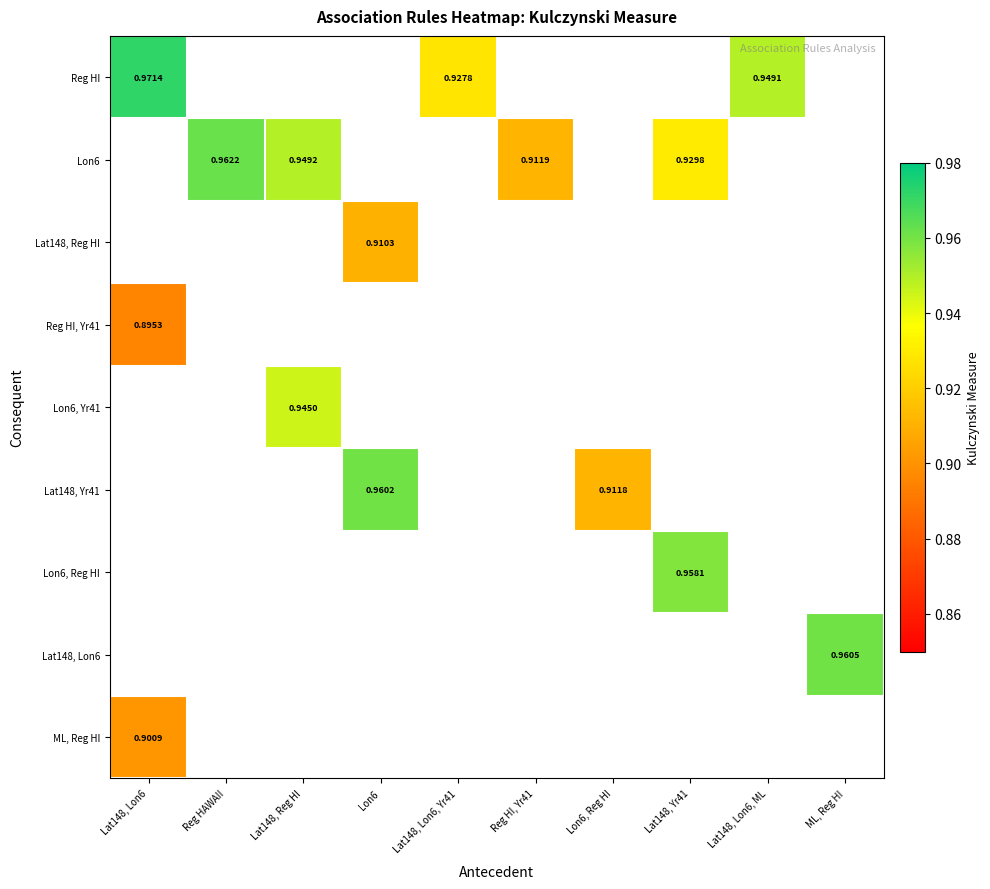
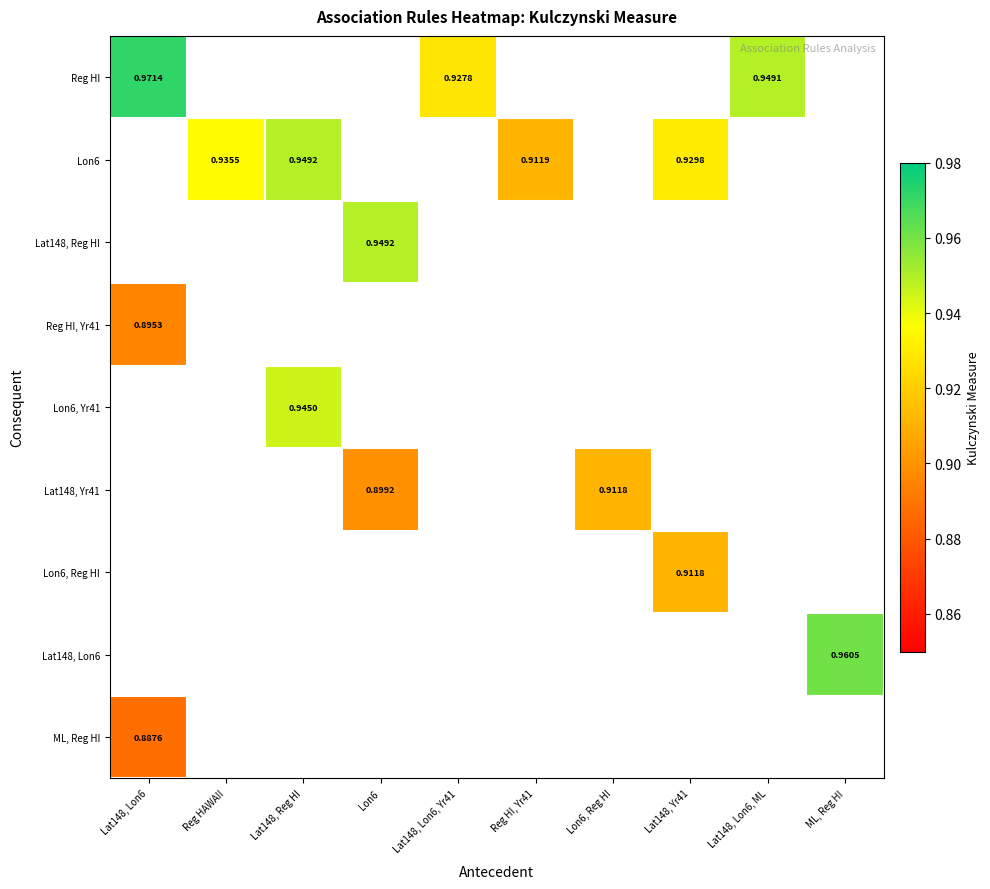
  {
    "Reg HI": {
      "Lat148, Lon6": 0.9714,
      "Lat148, Lon6, Yr41": 0.9278,
      "Lat148, Lon6, ML": 0.9491
    },
    "Lon6": {
-     "Reg HAWAII": 0.9622,
+     "Reg HAWAII": 0.9355,
      "Lat148, Reg HI": 0.9492,
      "Reg HI, Yr41": 0.9119,
      "Lat148, Yr41": 0.9298
    },
    "Lat148, Reg HI": {
-     "Lon6": 0.9103
+     "Lon6": 0.9492
    },
    "Reg HI, Yr41": {
      "Lat148, Lon6": 0.8953
    },
    "Lon6, Yr41": {
      "Lat148, Reg HI": 0.9450
    },
    "Lat148, Yr41": {
-     "Lon6": 0.9602,
+     "Lon6": 0.8992,
      "Lon6, Reg HI": 0.9118
    },
    "Lon6, Reg HI": {
-     "Lat148, Yr41": 0.9581
+     "Lat148, Yr41": 0.9118
    },
    "Lat148, Lon6": {
      "ML, Reg HI": 0.9605
    },
    "ML, Reg HI": {
-     "Lat148, Lon6": 0.9009
+     "Lat148, Lon6": 0.8876
    }
  }
